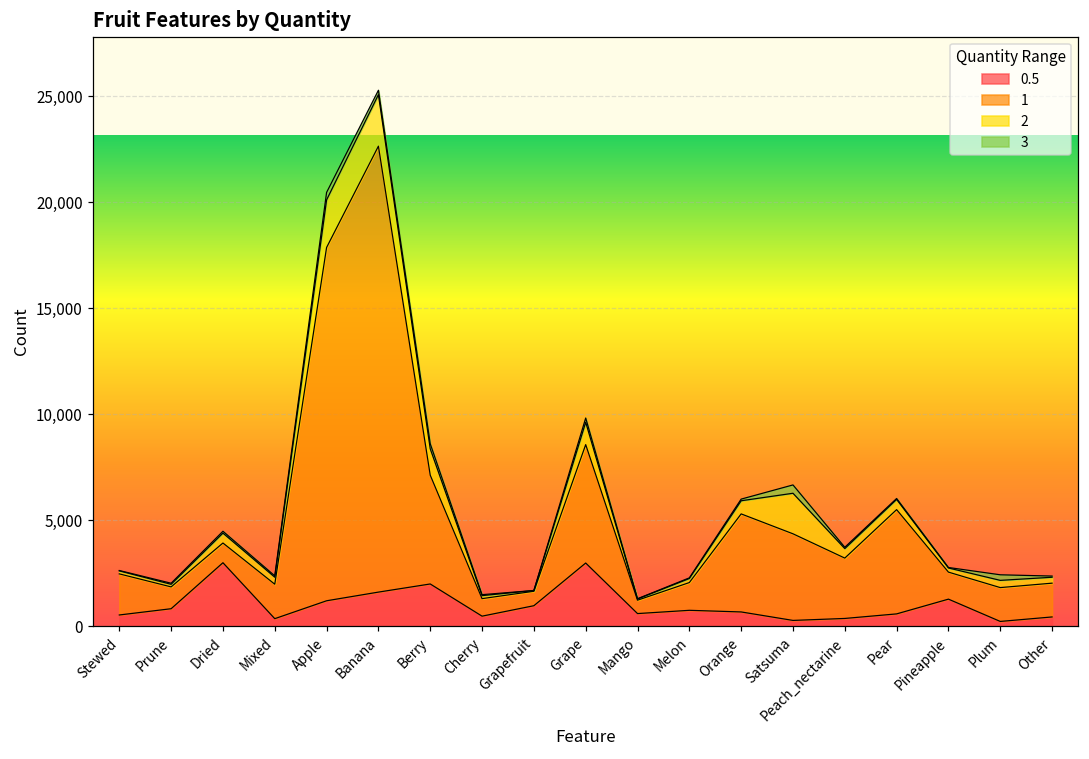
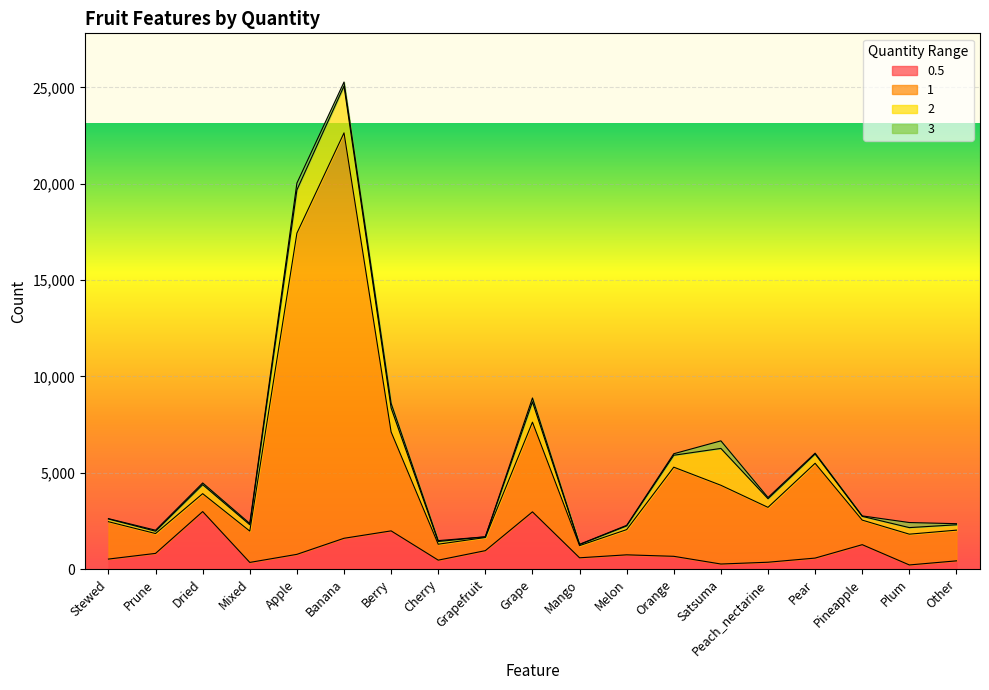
  {
    "0.5": {
      "Stewed": "500",
      "Prune": "800",
      "Dried": "3,000",
      "Mixed": "300",
-     "Apple": "1,200",
+     "Apple": "800",
      "Banana": "1,600",
      "Berry": "2,000",
      "Cherry": "500",
      "Grapefruit": "1,000",
      "Grape": "3,000",
      "Mango": "600",
      "Melon": "700",
      "Orange": "700",
      "Satsuma": "300",
      "Peach_nectarine": "400",
      "Pear": "600",
      "Pineapple": "1,300",
      "Plum": "200",
      "Other": "400"
    },
    "1": {
      "Stewed": "1,900",
      "Dried": "900",
      "Mixed": "1,600",
      "Apple": "16,700",
      "Banana": "21,000",
      "Berry": "5,100",
      "Cherry": "800",
-     "Grape": "5,600",
+     "Grape": "4,700",
      "Melon": "1,300",
      "Orange": "4,600",
      "Satsuma": "4,100",
      "Peach_nectarine": "2,800",
      "Pear": "4,900",
      "Pineapple": "1,300",
      "Plum": "1,600",
      "Other": "1,600"
    },
    "2": {
      "Apple": "2,200",
      "Banana": "2,400",
      "Berry": "1,200",
      "Grape": "1,100",
      "Satsuma": "1,900",
      "Plum": "300"
    },
    "3": {
      "Apple": "400",
      "Banana": "200",
      "Berry": "200",
      "Grape": "200",
      "Satsuma": "400",
      "Plum": "300"
    }
  }
